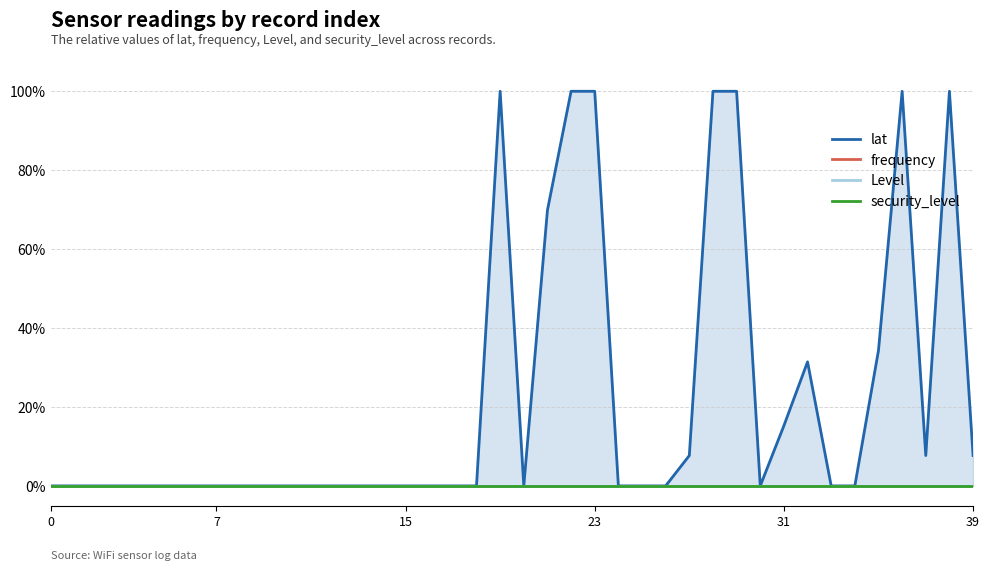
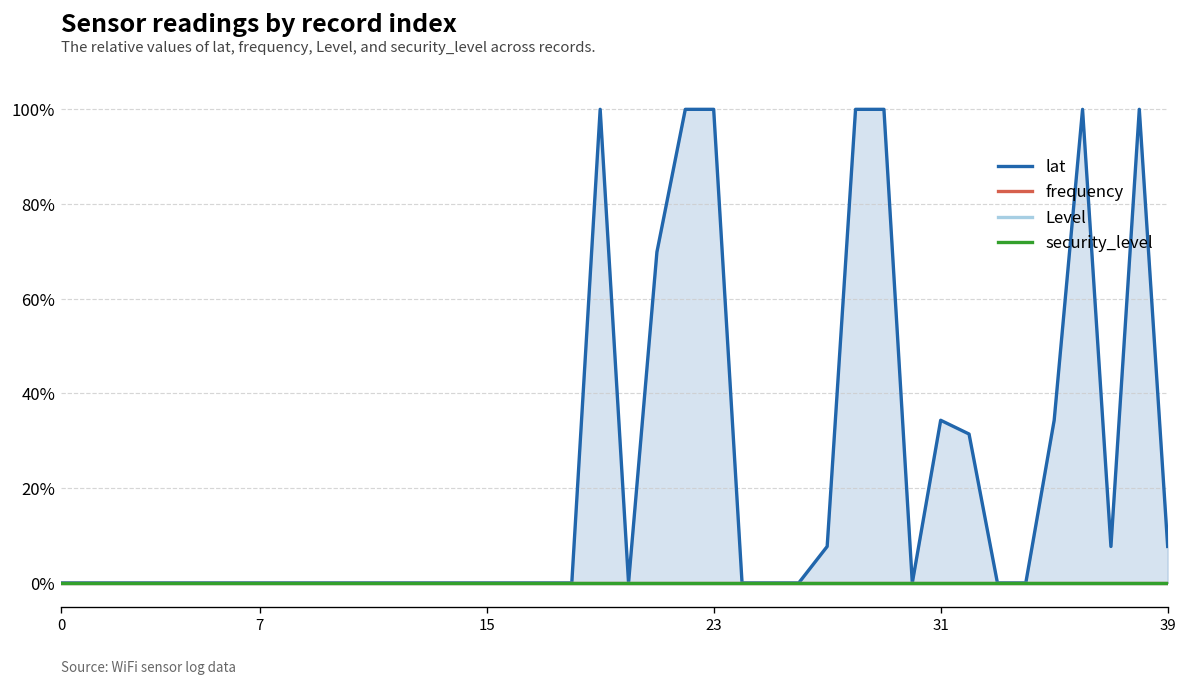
  {
    "lat": {
      "23": "100%",
-     "31": "15%",
+     "31": "34%",
      "39": "8%"
    },
    "security_level": {
      "23": "0%",
      "31": "0%",
      "39": "0%"
    }
  }
